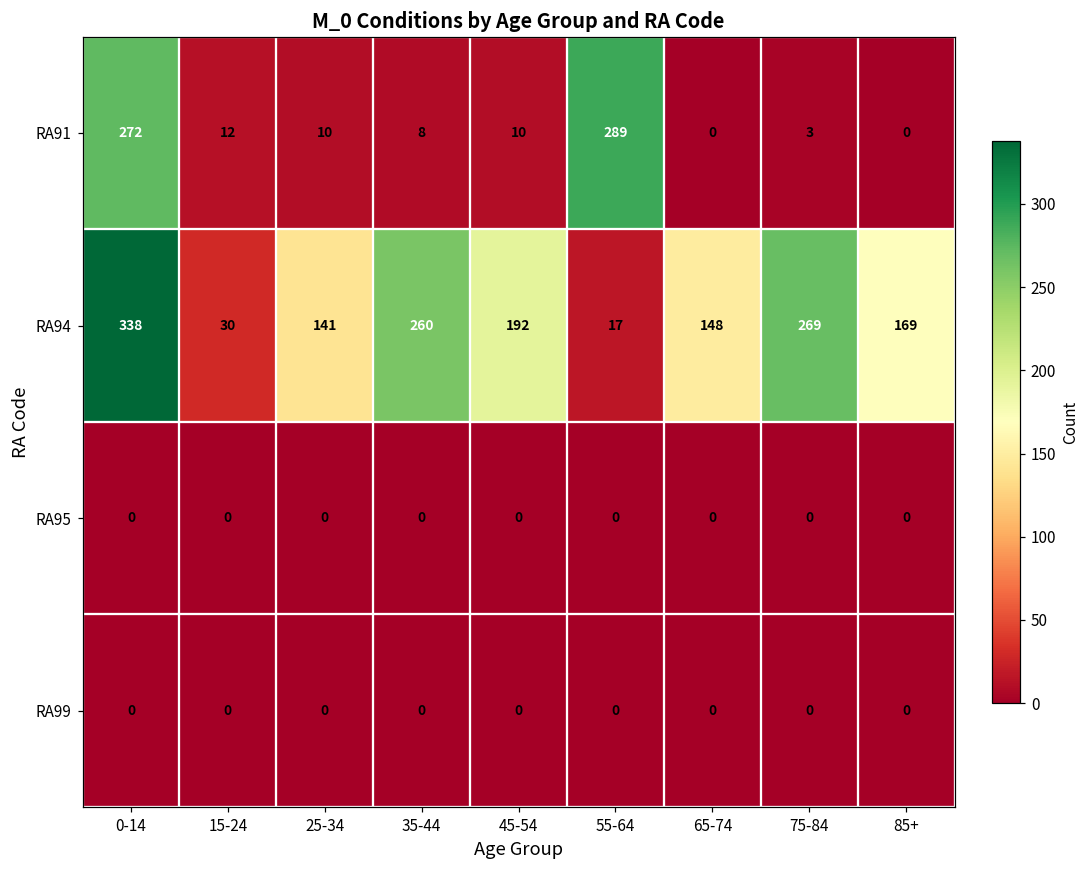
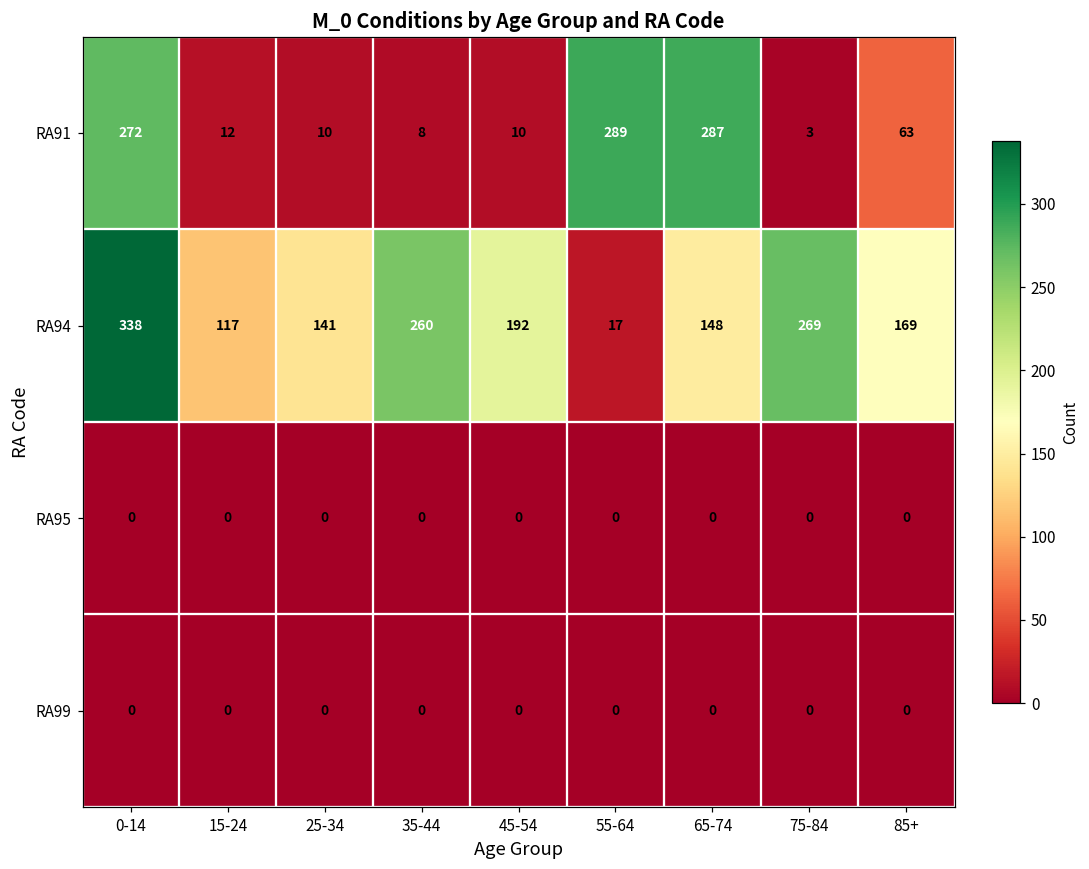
  {
    "RA91": {
      "0-14": 272,
      "15-24": 12,
      "25-34": 10,
      "35-44": 8,
      "45-54": 10,
      "55-64": 289,
-     "65-74": 0,
+     "65-74": 287,
      "75-84": 3,
-     "85+": 0
+     "85+": 63
    },
    "RA94": {
      "0-14": 338,
-     "15-24": 30,
+     "15-24": 117,
      "25-34": 141,
      "35-44": 260,
      "45-54": 192,
      "55-64": 17,
      "65-74": 148,
      "75-84": 269,
      "85+": 169
    },
    "RA95": {
      "0-14": 0,
      "15-24": 0,
      "25-34": 0,
      "35-44": 0,
      "45-54": 0,
      "55-64": 0,
      "65-74": 0,
      "75-84": 0,
      "85+": 0
    },
    "RA99": {
      "0-14": 0,
      "15-24": 0,
      "25-34": 0,
      "35-44": 0,
      "45-54": 0,
      "55-64": 0,
      "65-74": 0,
      "75-84": 0,
      "85+": 0
    }
  }
